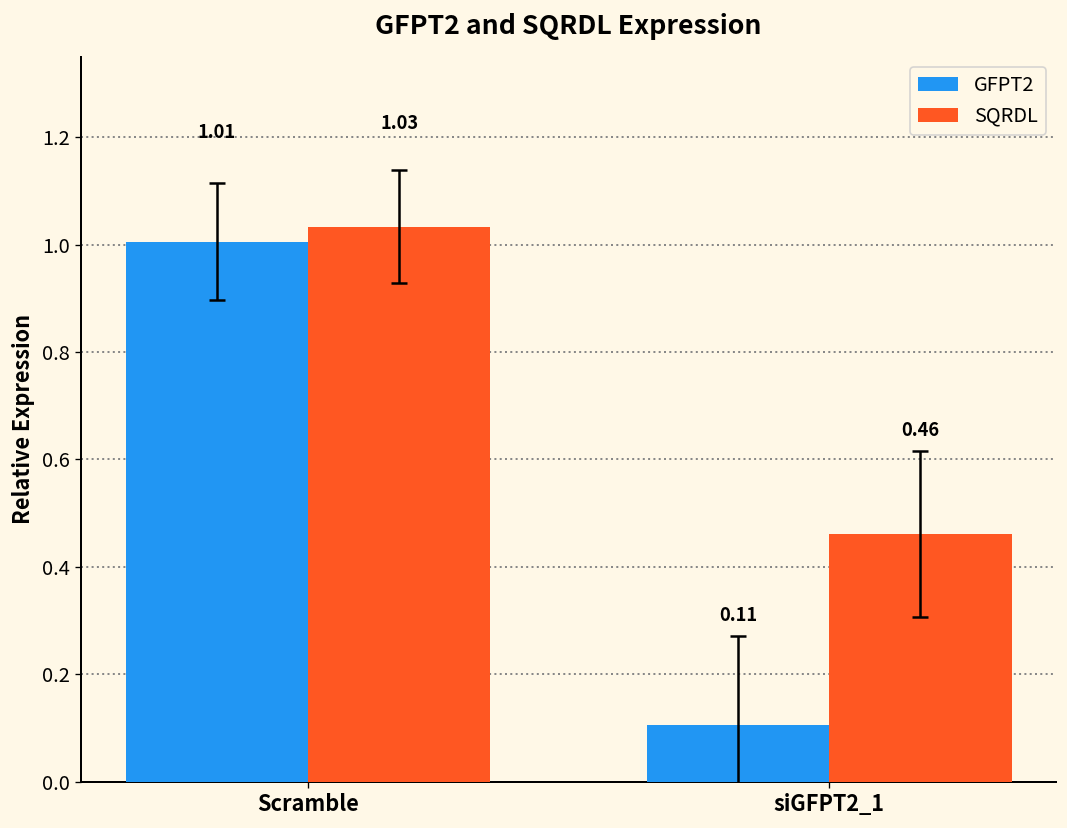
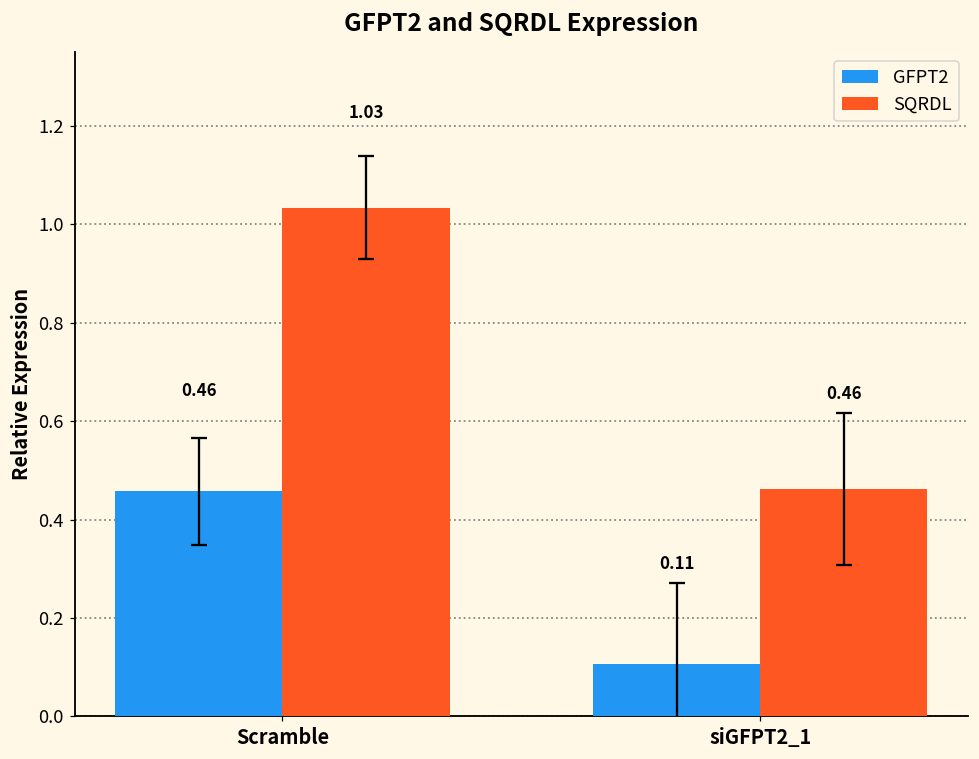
  {
    "GFPT2": {
-     "Scramble": 1.01
+     "Scramble": 0.46
    },
    "SQRDL": {
      "Scramble": 1.03,
      "siGFPT2_1": 0.46
    }
  }
